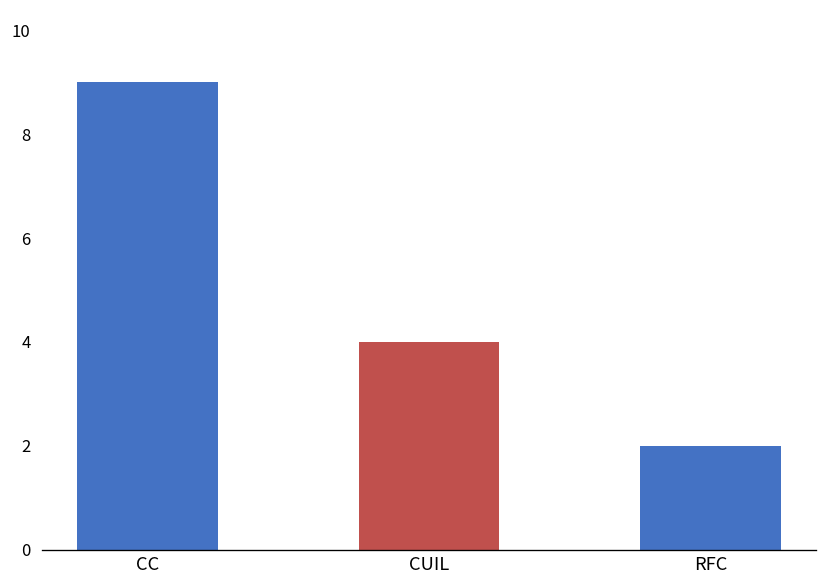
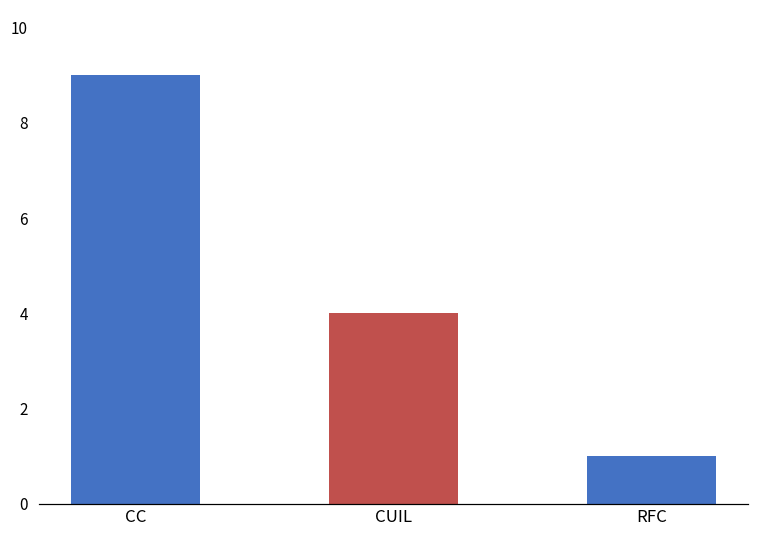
  {
    "CC": 9,
    "CUIL": 4,
-   "RFC": 2
+   "RFC": 1
  }
